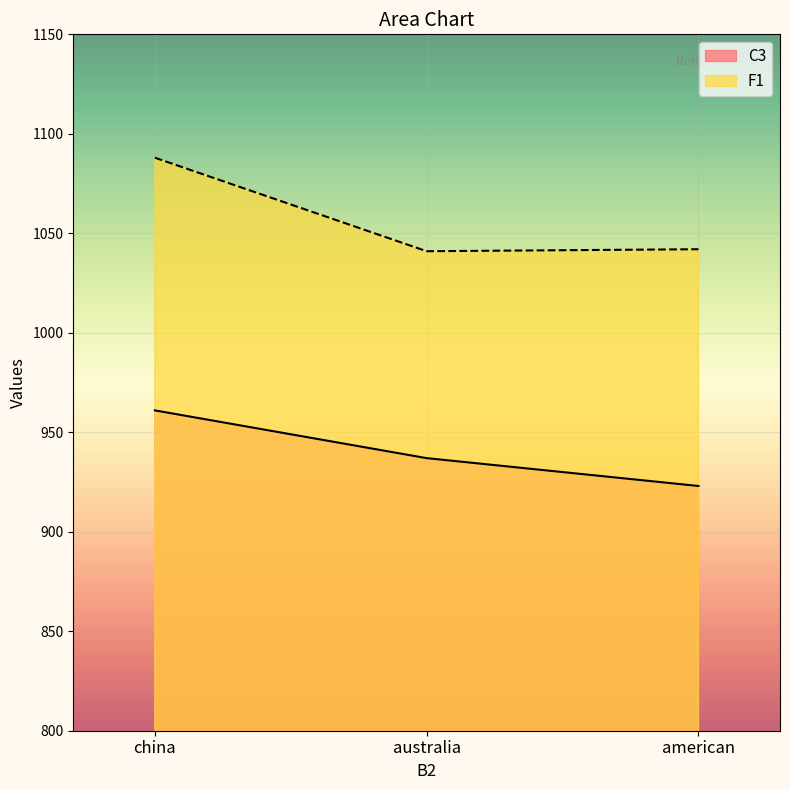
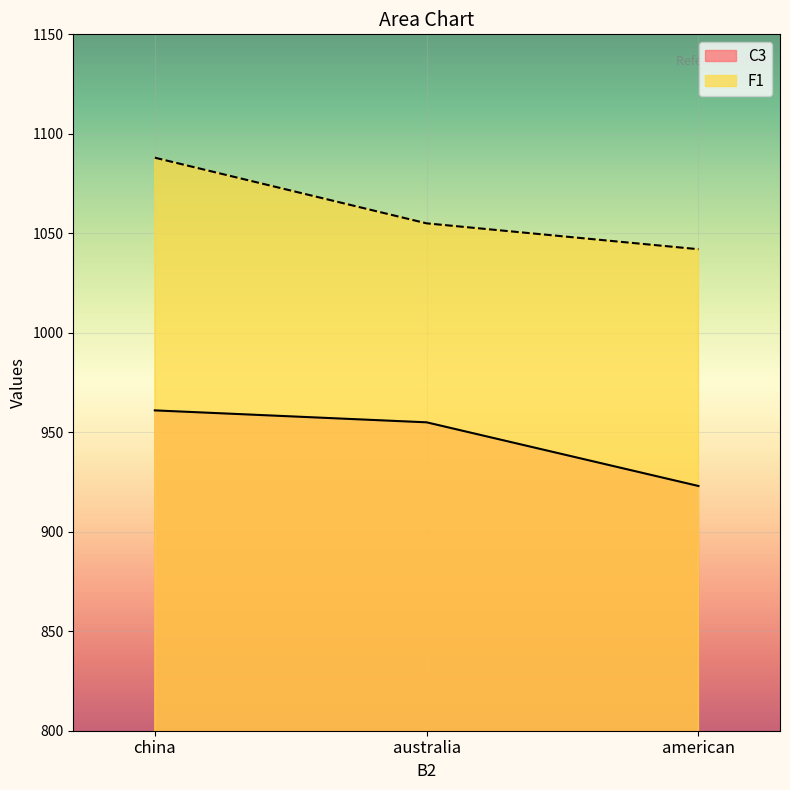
  {
    "C3": {
      "china": 961,
-     "australia": 937,
+     "australia": 955,
      "american": 923
    },
    "F1": {
      "china": 1088,
-     "australia": 1041,
+     "australia": 1055,
      "american": 1042
    }
  }
